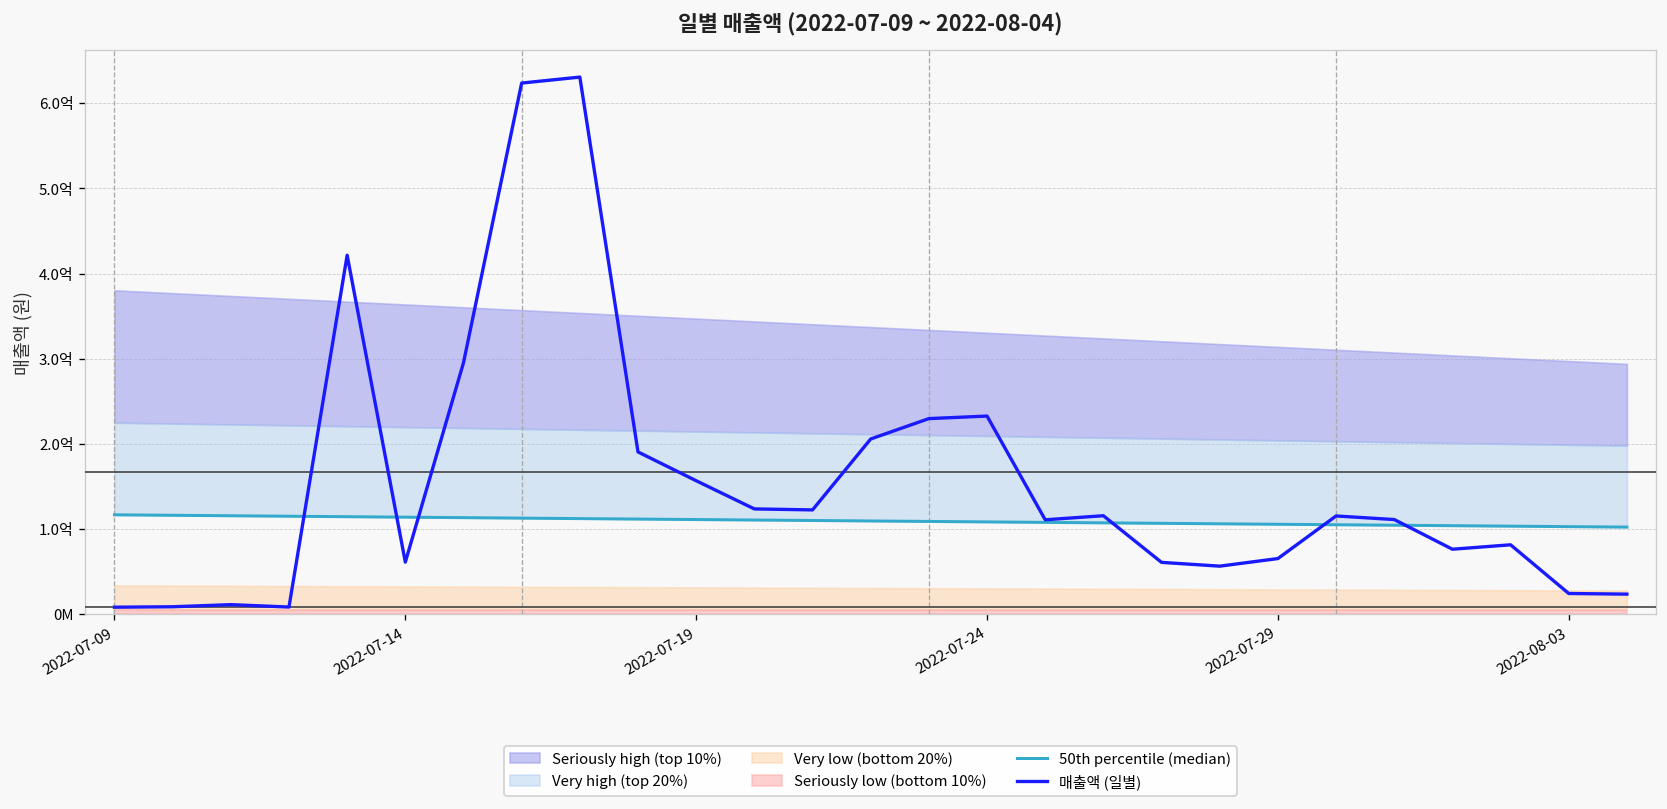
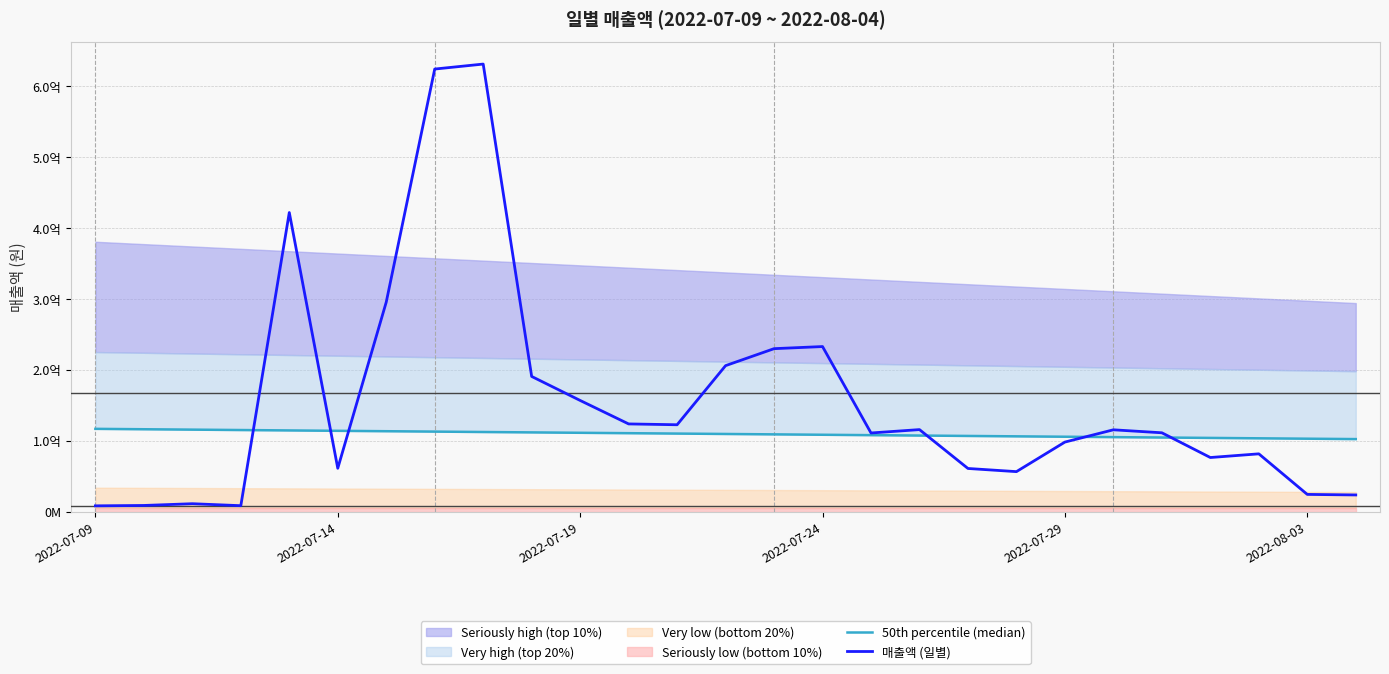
  {
    "50th percentile (median)": {
      "2022-07-09": "1.2억",
      "2022-07-14": "1.1억",
      "2022-07-19": "1.1억",
      "2022-07-24": "1.1억",
      "2022-07-29": "1.1억",
      "2022-08-03": "1.0억"
    },
    "매출액 (일별)": {
      "2022-07-14": "0.6억",
      "2022-07-19": "1.6억",
      "2022-07-24": "2.3억",
-     "2022-07-29": "0.7억"
+     "2022-07-29": "1.0억"
    }
  }
